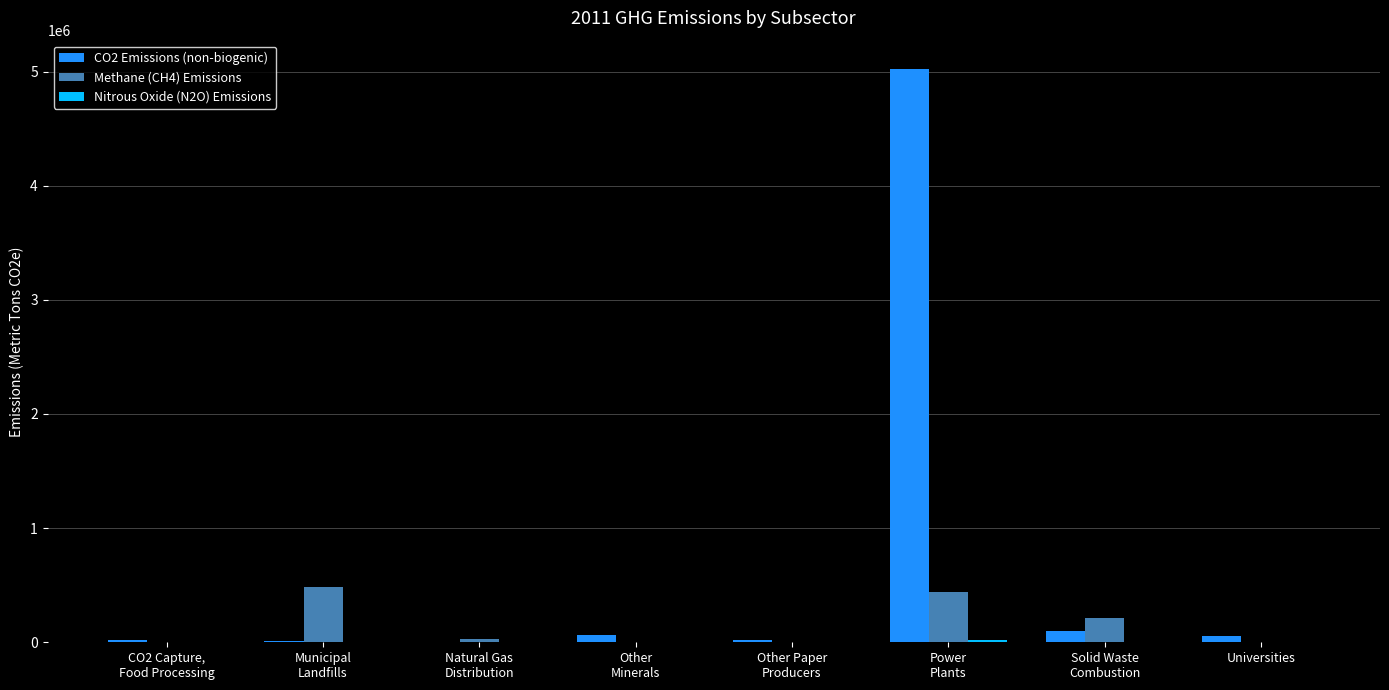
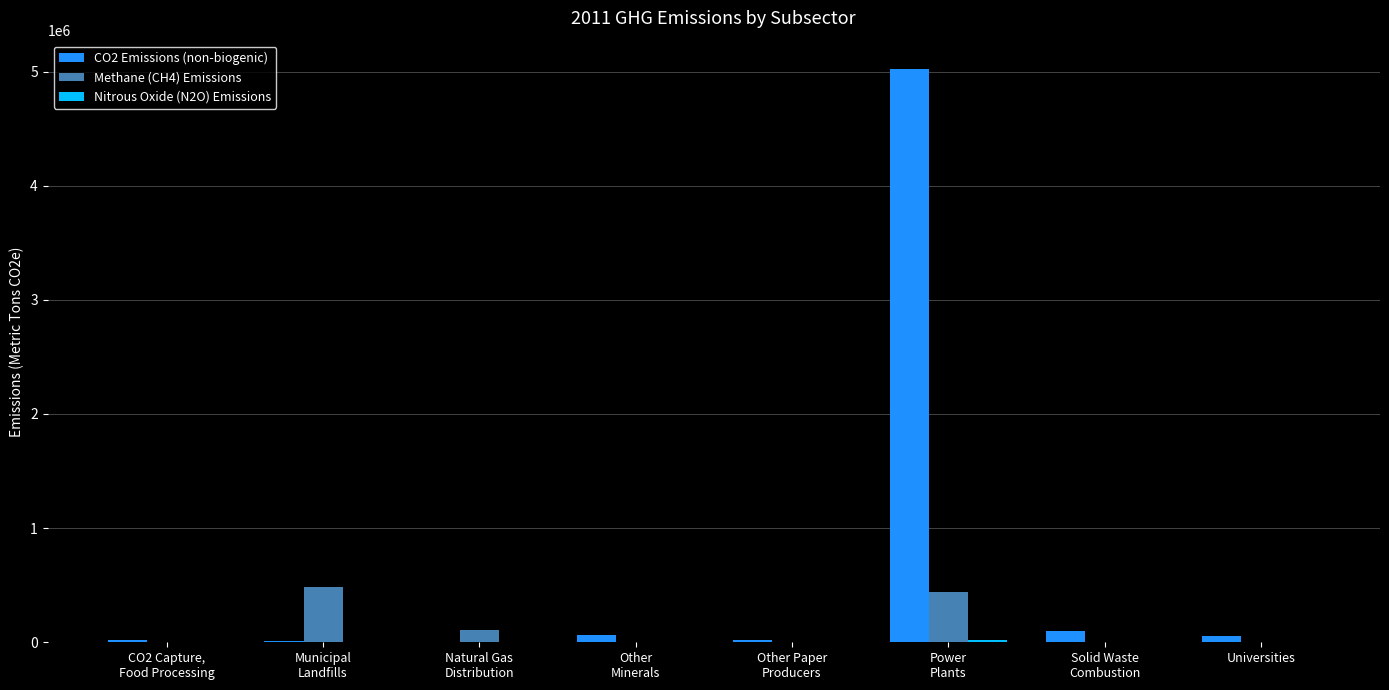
  {
    "Methane (CH4) Emissions": {
      "Municipal Landfills": 480000,
-     "Natural Gas Distribution": 30000,
+     "Natural Gas Distribution": 100000,
      "Power Plants": 440000,
-     "Solid Waste Combustion": 210000
+     "Solid Waste Combustion": 0
    }
  }
